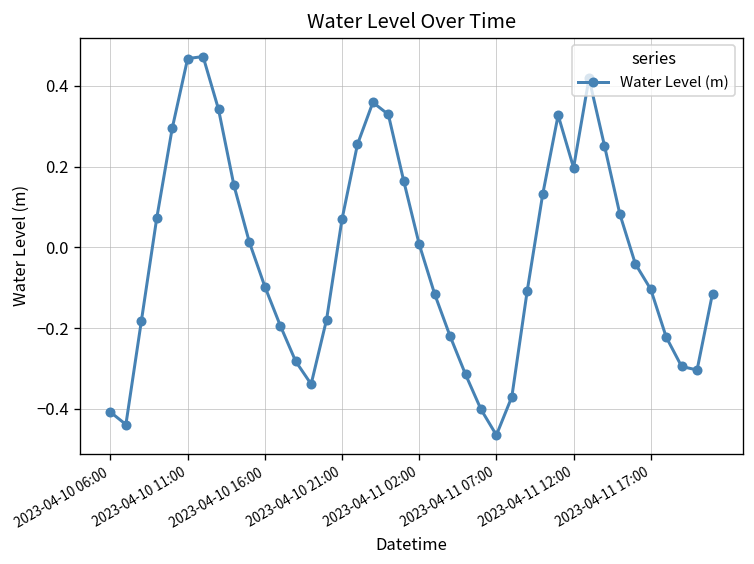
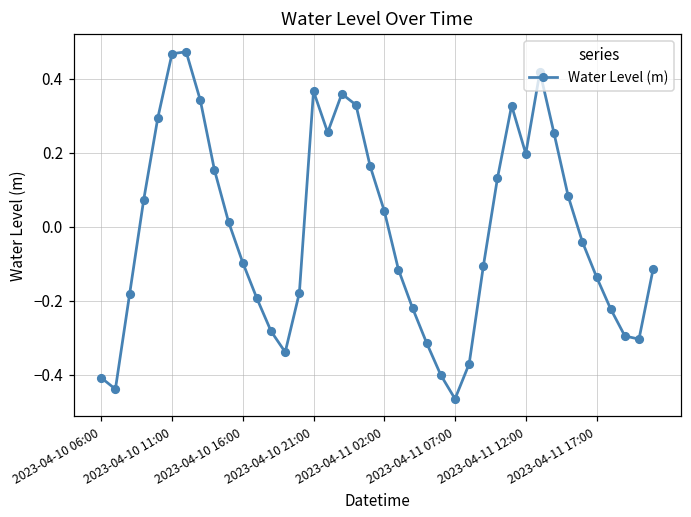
  {
    "2023-04-10 06:00": -0.41,
    "2023-04-10 11:00": 0.47,
    "2023-04-10 16:00": -0.10,
-   "2023-04-10 21:00": 0.07,
-   "2023-04-11 02:00": 0.01,
+   "2023-04-10 21:00": 0.37,
+   "2023-04-11 02:00": 0.04,
    "2023-04-11 07:00": -0.46,
    "2023-04-11 12:00": 0.20,
-   "2023-04-11 17:00": -0.10
+   "2023-04-11 17:00": -0.14
  }
